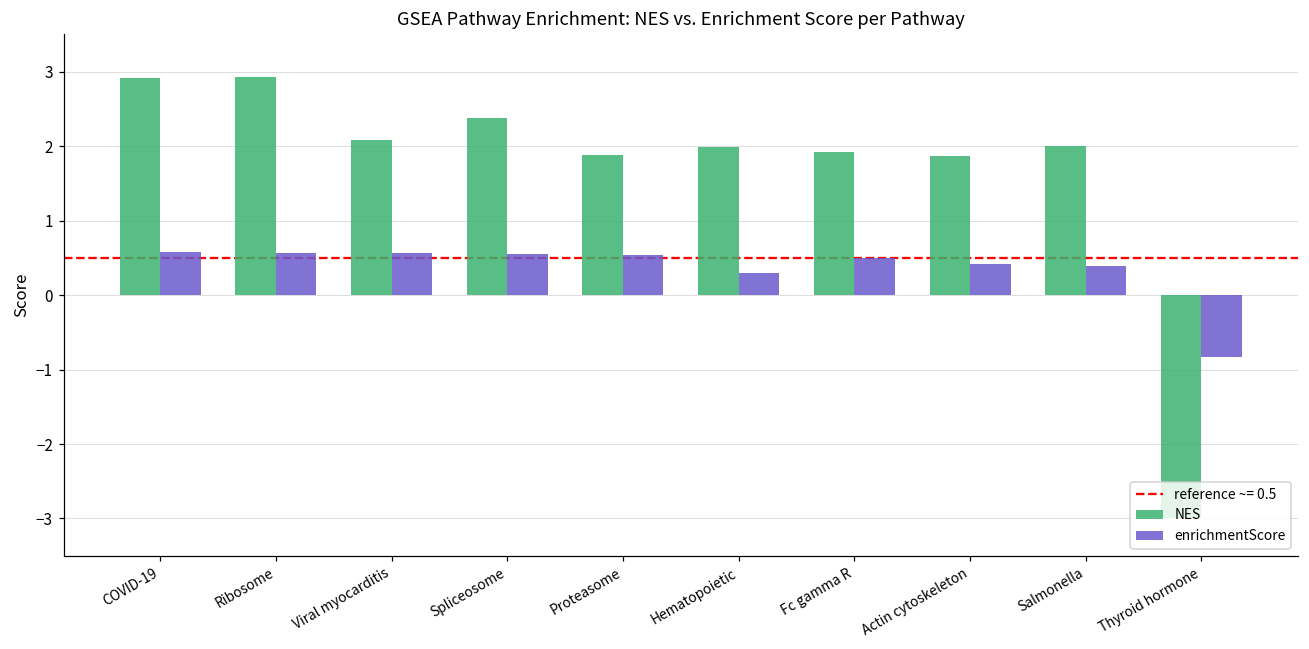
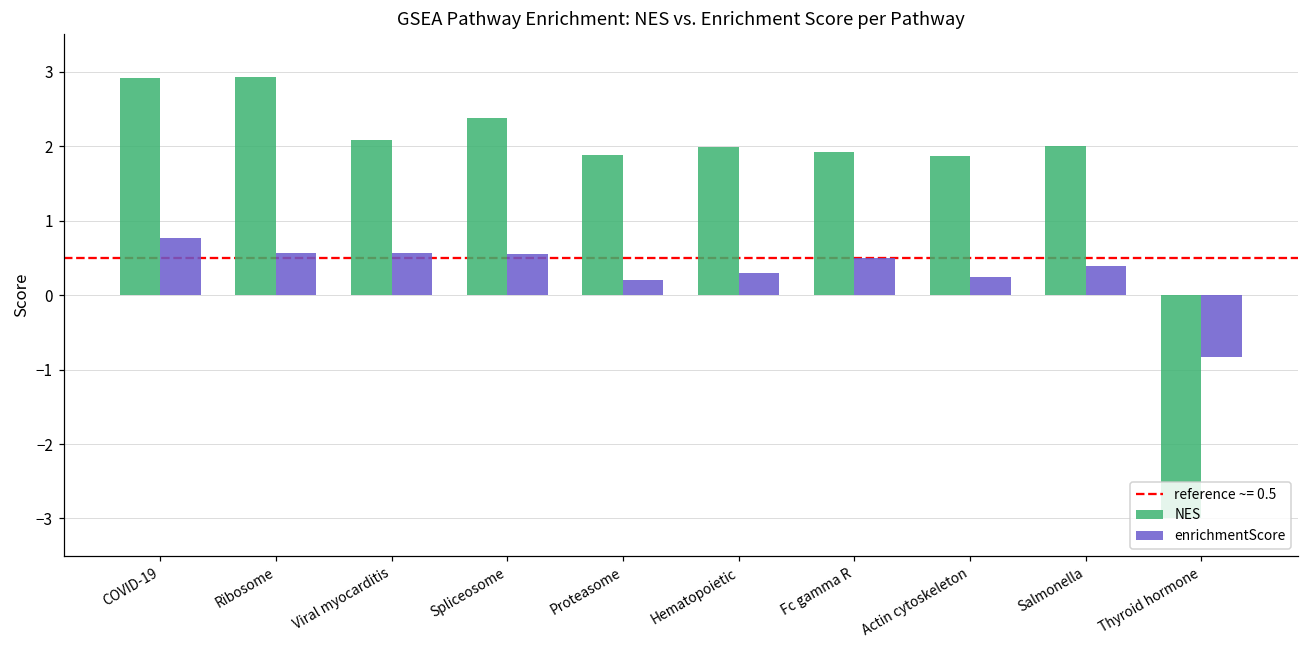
  {
    "NES": {
      "COVID-19": 2.9,
      "Ribosome": 2.9,
      "Viral myocarditis": 2.1,
      "Spliceosome": 2.4,
      "Proteasome": 1.9,
      "Hematopoietic": 2.0,
      "Fc gamma R": 1.9,
      "Actin cytoskeleton": 1.9,
      "Salmonella": 2.0
    },
    "enrichmentScore": {
-     "COVID-19": 0.6,
+     "COVID-19": 0.8,
      "Ribosome": 0.6,
      "Viral myocarditis": 0.6,
      "Spliceosome": 0.5,
-     "Proteasome": 0.5,
+     "Proteasome": 0.2,
      "Hematopoietic": 0.3,
      "Fc gamma R": 0.5,
-     "Actin cytoskeleton": 0.4,
+     "Actin cytoskeleton": 0.2,
      "Salmonella": 0.4,
      "Thyroid hormone": -0.8
    }
  }
